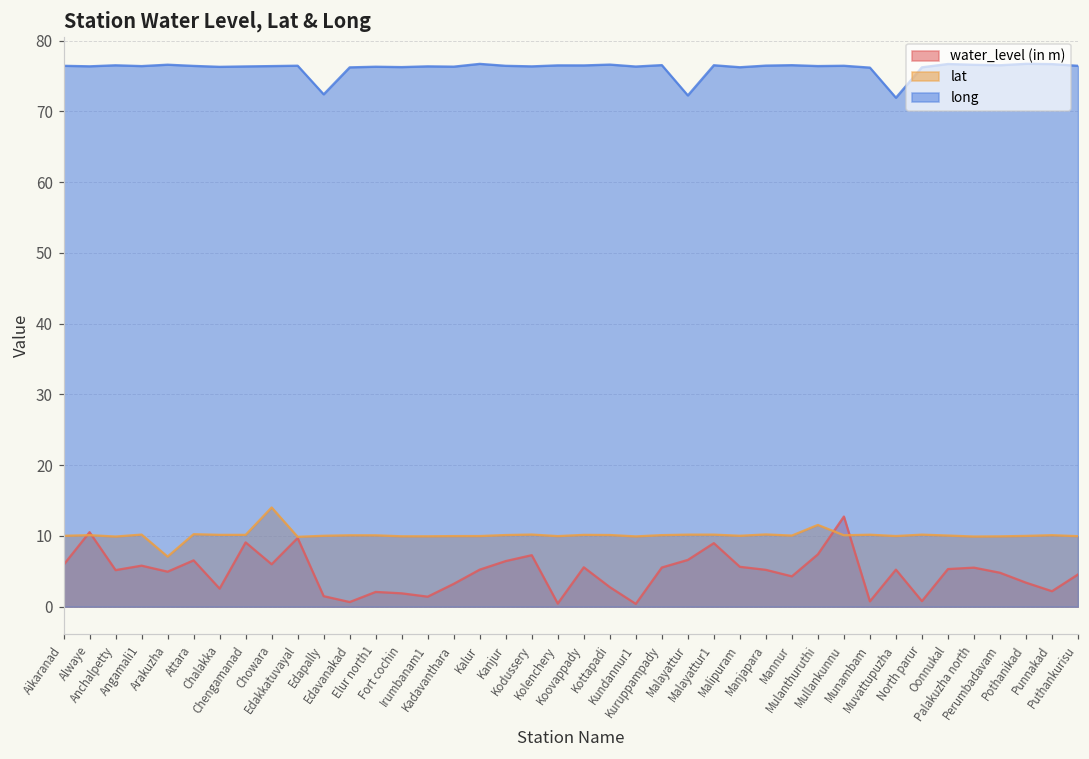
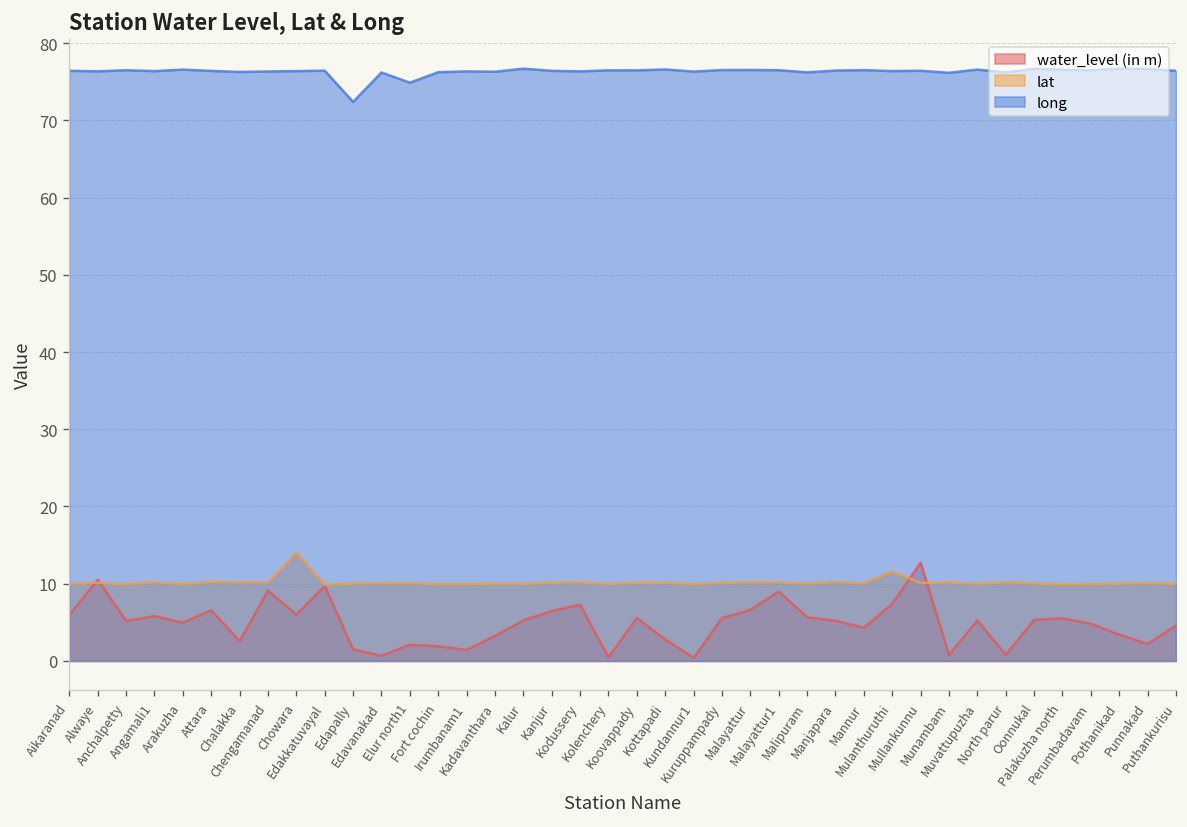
  {
    "water_level (in m)": {
      "Aikaranad": 6,
      "Alwaye": 11,
      "Anchalpetty": 5,
      "Angamali1": 6,
      "Arakuzha": 5,
      "Attara": 7,
      "Chalakka": 3,
      "Chengamanad": 9,
      "Chowara": 6,
      "Edapally": 1,
      "Edavanakad": 1,
      "Elur north1": 2,
      "Fort cochin": 2,
      "Irumbanam1": 1,
      "Kadavanthara": 3,
      "Kalur": 5,
      "Kanjur": 6,
      "Kodussery": 7,
      "Kolenchery": 0,
      "Koovappady": 6,
      "Kottapadi": 3,
      "Kundannur1": 0,
      "Kuruppampady": 6,
      "Malayattur": 7,
      "Malayattur1": 9,
      "Malipuram": 6,
      "Manjapara": 5,
      "Mannur": 4,
      "Mulanthuruthi": 7,
      "Mullankunnu": 13,
      "Munambam": 1,
      "Muvattupuzha": 5,
      "North parur": 1,
      "Oonnukal": 5,
      "Palakuzha north": 6,
      "Perumbadavam": 5,
      "Pothanikad": 3,
      "Punnakad": 2,
      "Puthankurisu": 5
    },
    "lat": {
      "Aikaranad": 10,
      "Alwaye": 10,
      "Anchalpetty": 10,
      "Angamali1": 10,
-     "Arakuzha": 7,
+     "Arakuzha": 10,
      "Attara": 10,
      "Chalakka": 10,
      "Chengamanad": 10,
      "Chowara": 14,
      "Edapally": 10,
      "Edavanakad": 10,
      "Elur north1": 10,
      "Fort cochin": 10,
      "Irumbanam1": 10,
      "Kadavanthara": 10,
      "Kalur": 10,
      "Kanjur": 10,
      "Kodussery": 10,
      "Kolenchery": 10,
      "Koovappady": 10,
      "Kottapadi": 10,
      "Kundannur1": 10,
      "Kuruppampady": 10,
      "Malayattur": 10,
      "Malayattur1": 10,
      "Malipuram": 10,
      "Manjapara": 10,
      "Mannur": 10,
      "Mulanthuruthi": 12,
      "Mullankunnu": 10,
      "Munambam": 10,
      "Muvattupuzha": 10,
      "North parur": 10,
      "Oonnukal": 10,
      "Palakuzha north": 10,
      "Perumbadavam": 10,
      "Pothanikad": 10,
      "Punnakad": 10,
      "Puthankurisu": 10
    },
    "long": {
      "Aikaranad": 76,
      "Alwaye": 76,
      "Anchalpetty": 77,
      "Angamali1": 76,
      "Arakuzha": 77,
      "Attara": 76,
      "Chalakka": 76,
      "Chengamanad": 76,
      "Chowara": 76,
      "Edakkatuvayal": 76,
      "Edapally": 72,
      "Edavanakad": 76,
-     "Elur north1": 76,
+     "Elur north1": 75,
      "Fort cochin": 76,
      "Irumbanam1": 76,
      "Kadavanthara": 76,
      "Kalur": 77,
      "Kanjur": 76,
      "Kodussery": 76,
      "Kolenchery": 76,
      "Koovappady": 76,
      "Kottapadi": 77,
      "Kundannur1": 76,
      "Kuruppampady": 77,
-     "Malayattur": 72,
+     "Malayattur": 77,
      "Malayattur1": 77,
      "Malipuram": 76,
      "Manjapara": 76,
      "Mannur": 77,
      "Mulanthuruthi": 76,
      "Mullankunnu": 76,
      "Munambam": 76,
-     "Muvattupuzha": 72,
+     "Muvattupuzha": 77,
      "Puthankurisu": 76
    }
  }
